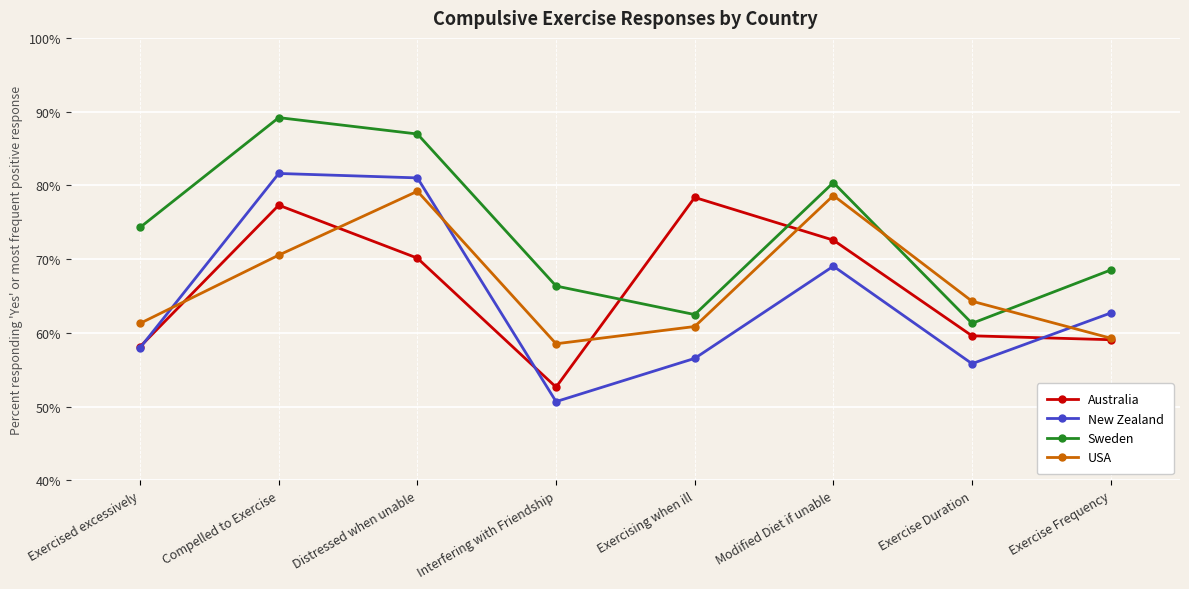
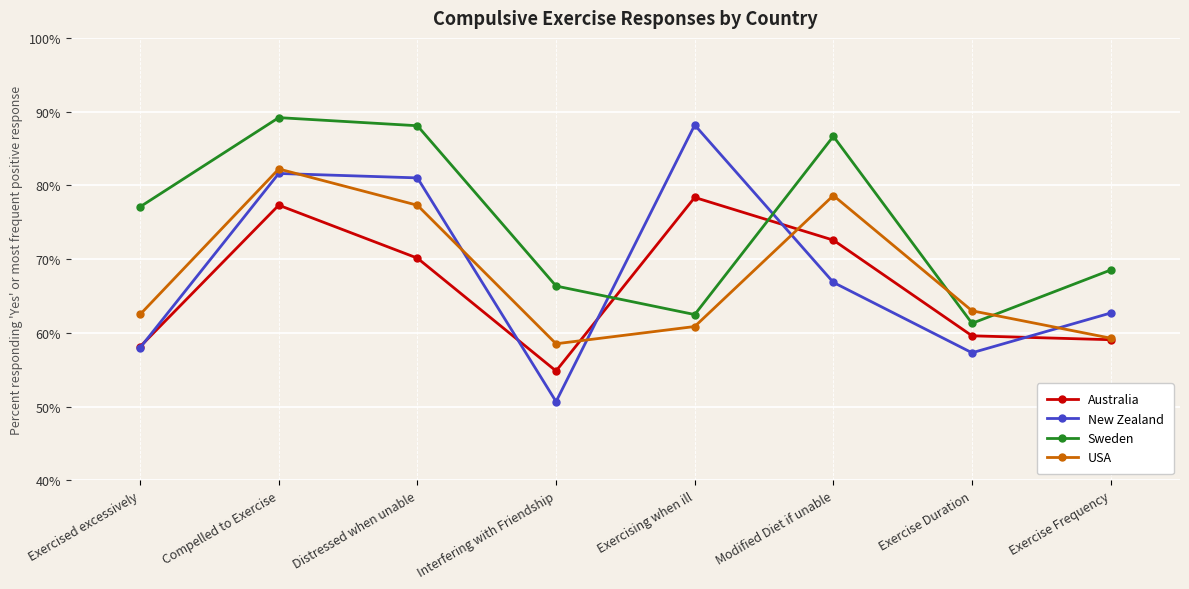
  {
    "Australia": {
      "Compelled to Exercise": "77%",
      "Distressed when unable": "70%",
-     "Interfering with Friendship": "53%",
+     "Interfering with Friendship": "55%",
      "Exercising when ill": "78%",
      "Modified Diet if unable": "73%",
      "Exercise Duration": "60%"
    },
    "New Zealand": {
      "Compelled to Exercise": "82%",
      "Distressed when unable": "81%",
      "Interfering with Friendship": "51%",
-     "Exercising when ill": "57%",
-     "Modified Diet if unable": "69%",
-     "Exercise Duration": "56%",
+     "Exercising when ill": "88%",
+     "Modified Diet if unable": "67%",
+     "Exercise Duration": "57%",
      "Exercise Frequency": "63%"
    },
    "Sweden": {
-     "Exercised excessively": "74%",
+     "Exercised excessively": "77%",
      "Compelled to Exercise": "89%",
-     "Distressed when unable": "87%",
+     "Distressed when unable": "88%",
      "Interfering with Friendship": "66%",
      "Exercising when ill": "62%",
-     "Modified Diet if unable": "80%",
+     "Modified Diet if unable": "87%",
      "Exercise Duration": "61%",
      "Exercise Frequency": "69%"
    },
    "USA": {
-     "Exercised excessively": "61%",
-     "Compelled to Exercise": "71%",
-     "Distressed when unable": "79%",
+     "Exercised excessively": "63%",
+     "Compelled to Exercise": "82%",
+     "Distressed when unable": "77%",
      "Interfering with Friendship": "59%",
      "Exercising when ill": "61%",
      "Modified Diet if unable": "79%",
-     "Exercise Duration": "64%"
+     "Exercise Duration": "63%"
    }
  }
